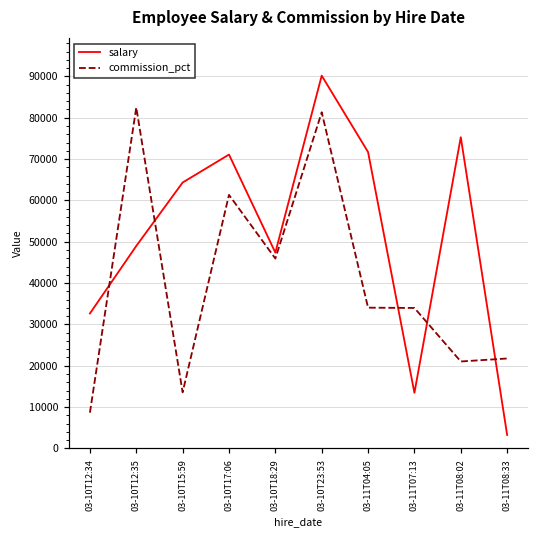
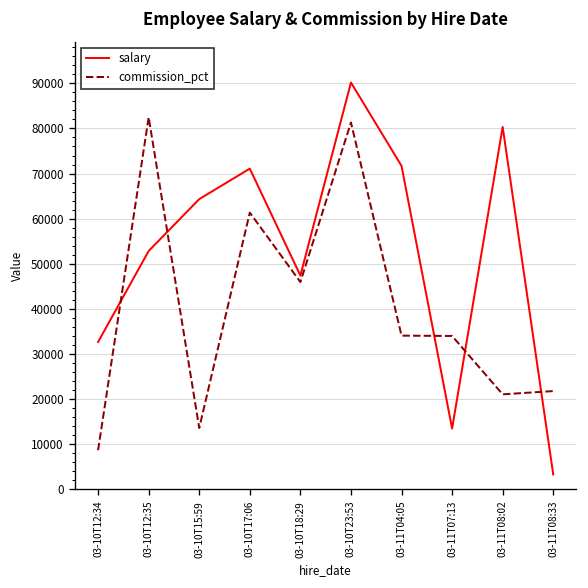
  {
    "salary": {
      "03-10T12:34": 33000,
-     "03-10T12:35": 49000,
+     "03-10T12:35": 53000,
      "03-10T15:59": 64000,
      "03-10T17:06": 71000,
      "03-10T18:29": 47000,
      "03-10T23:53": 90000,
      "03-11T04:05": 72000,
      "03-11T07:13": 13000,
-     "03-11T08:02": 75000,
+     "03-11T08:02": 80000,
      "03-11T08:33": 3000
    },
    "commission_pct": {
      "03-10T12:34": 9000,
      "03-10T12:35": 82000,
      "03-10T15:59": 14000,
      "03-10T17:06": 61000,
      "03-10T18:29": 46000,
      "03-10T23:53": 81000,
      "03-11T04:05": 34000,
      "03-11T07:13": 34000,
      "03-11T08:02": 21000,
      "03-11T08:33": 22000
    }
  }
